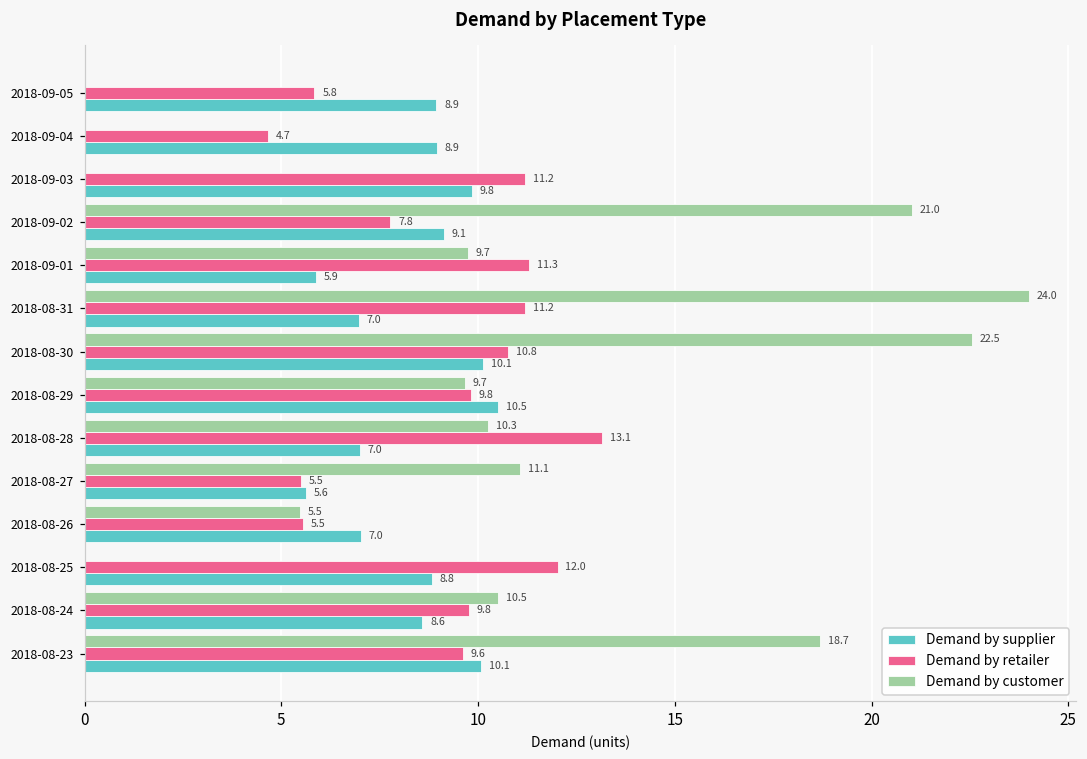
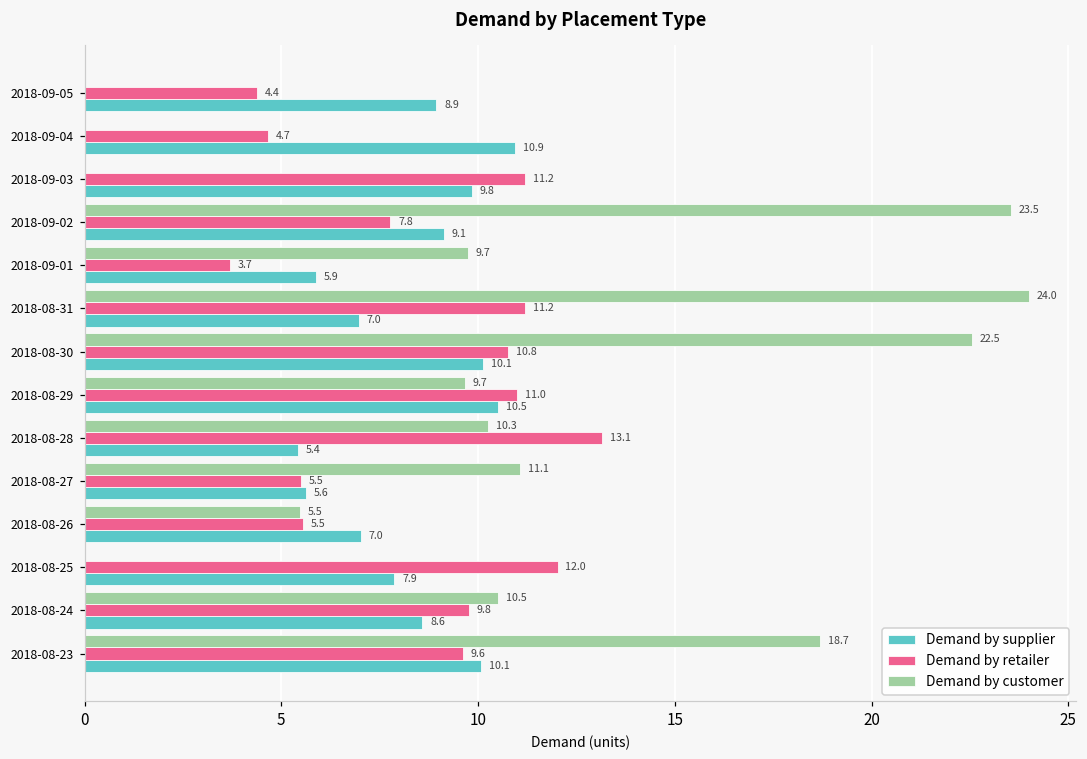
  {
    "Demand by supplier": {
      "2018-09-05": 8.9,
-     "2018-09-04": 8.9,
+     "2018-09-04": 10.9,
      "2018-09-03": 9.8,
      "2018-09-02": 9.1,
      "2018-09-01": 5.9,
      "2018-08-31": 7.0,
      "2018-08-30": 10.1,
      "2018-08-29": 10.5,
-     "2018-08-28": 7.0,
+     "2018-08-28": 5.4,
      "2018-08-27": 5.6,
      "2018-08-26": 7.0,
-     "2018-08-25": 8.8,
+     "2018-08-25": 7.9,
      "2018-08-24": 8.6,
      "2018-08-23": 10.1
    },
    "Demand by retailer": {
-     "2018-09-05": 5.8,
+     "2018-09-05": 4.4,
      "2018-09-04": 4.7,
      "2018-09-03": 11.2,
      "2018-09-02": 7.8,
-     "2018-09-01": 11.3,
+     "2018-09-01": 3.7,
      "2018-08-31": 11.2,
      "2018-08-30": 10.8,
-     "2018-08-29": 9.8,
+     "2018-08-29": 11.0,
      "2018-08-28": 13.1,
      "2018-08-27": 5.5,
      "2018-08-26": 5.5,
      "2018-08-25": 12.0,
      "2018-08-24": 9.8,
      "2018-08-23": 9.6
    },
    "Demand by customer": {
-     "2018-09-02": 21.0,
+     "2018-09-02": 23.5,
      "2018-09-01": 9.7,
      "2018-08-31": 24.0,
      "2018-08-30": 22.5,
      "2018-08-29": 9.7,
      "2018-08-28": 10.3,
      "2018-08-27": 11.1,
      "2018-08-26": 5.5,
      "2018-08-24": 10.5,
      "2018-08-23": 18.7
    }
  }
